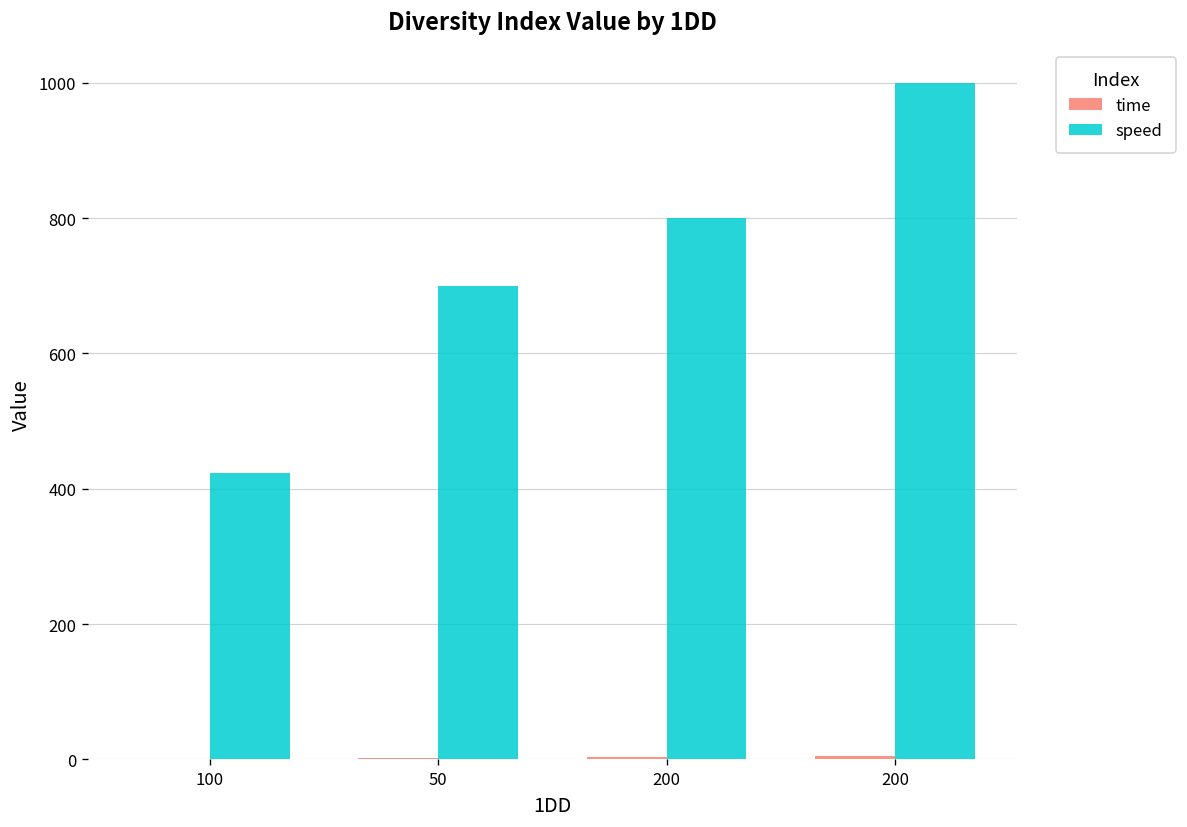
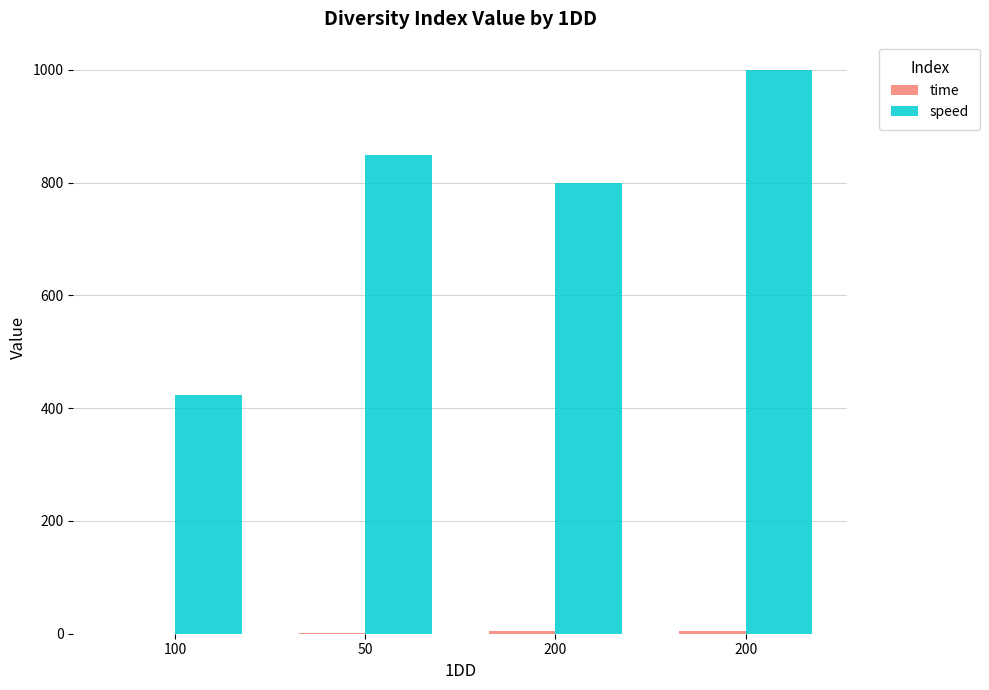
  {
    "time": {
      "100": 0
    },
    "speed": {
      "100": 420,
-     "50": 700
+     "50": 850
    }
  }
